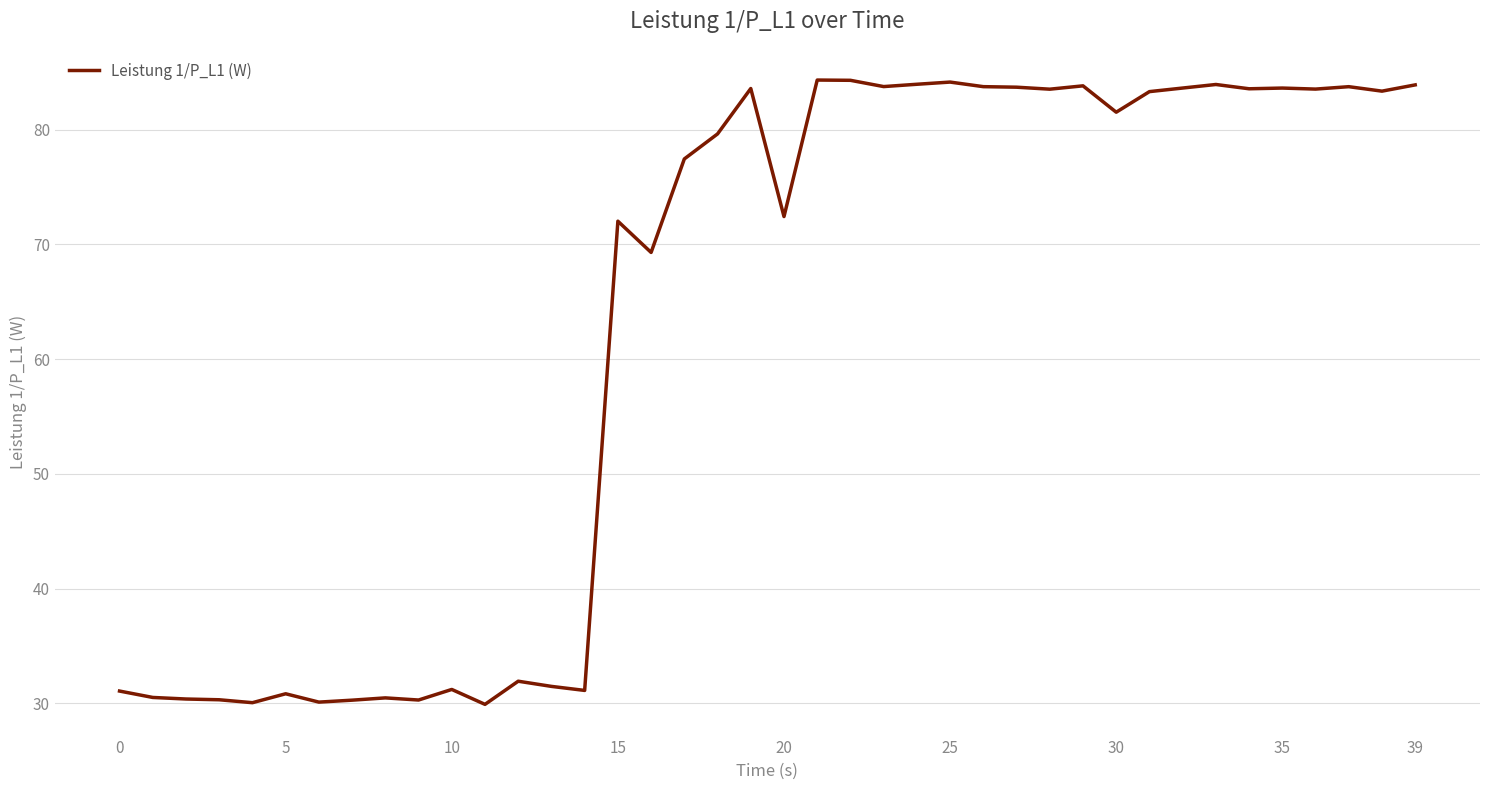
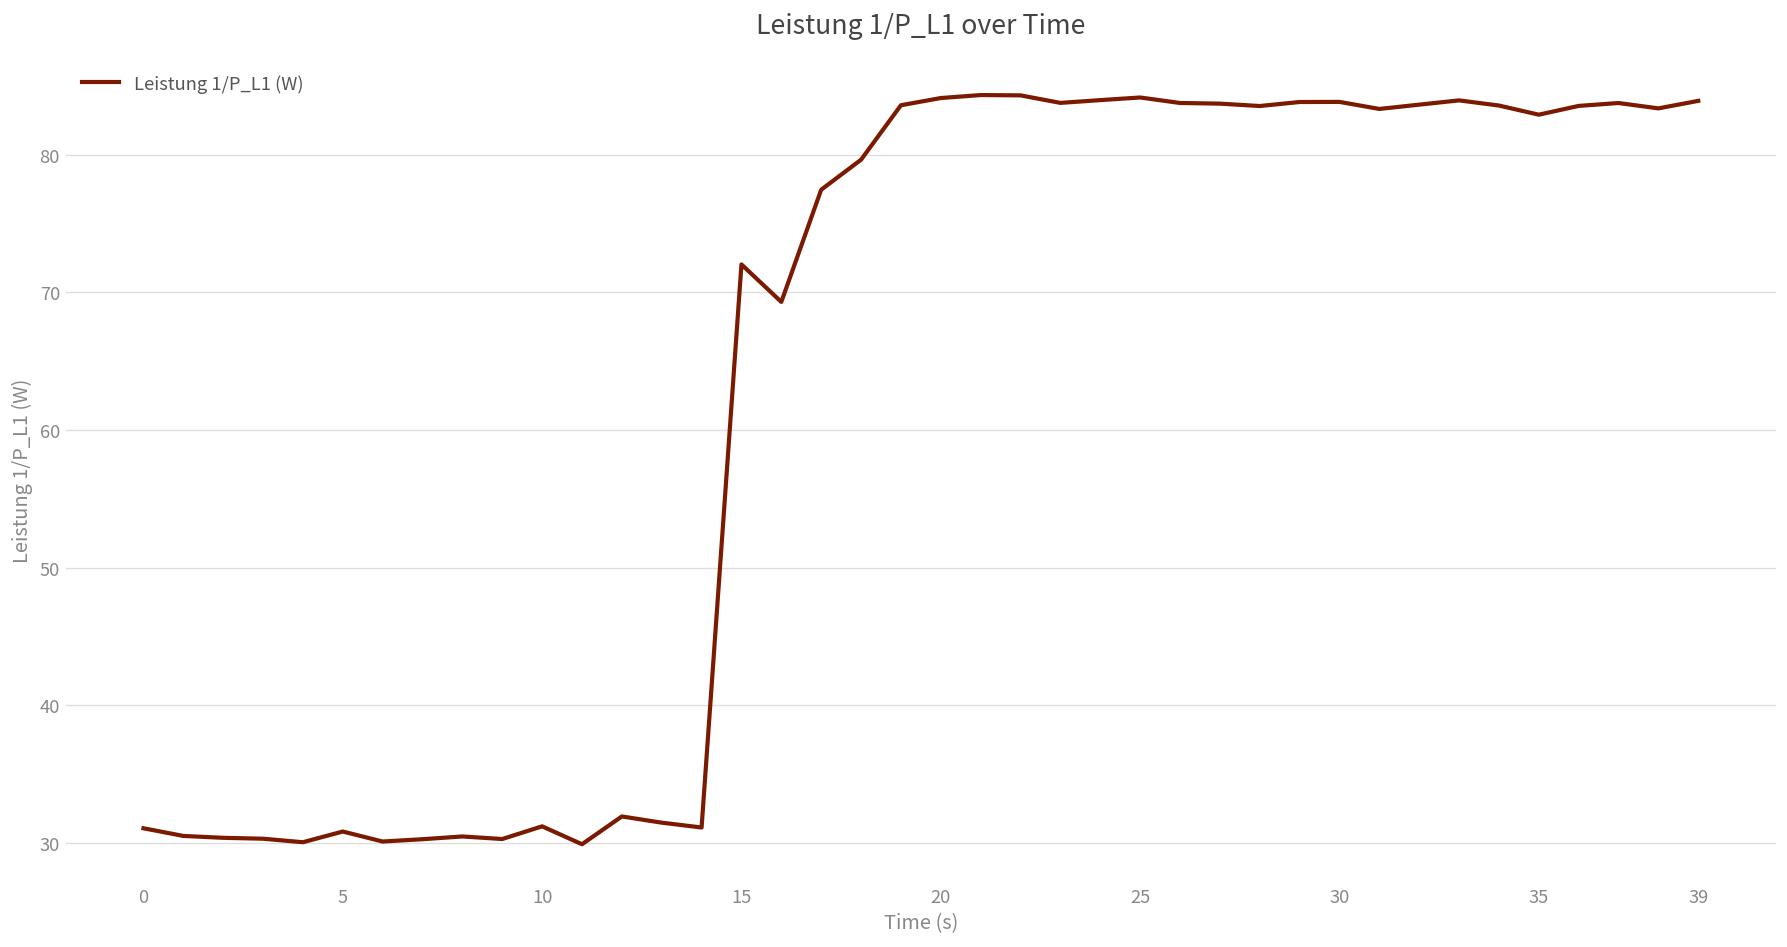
  {
    "0": 31.1,
    "5": 30.8,
    "10": 31.2,
    "15": 72.0,
-   "20": 72.4,
+   "20": 84.1,
    "25": 84.2,
-   "30": 81.5,
-   "35": 83.6,
+   "30": 83.8,
+   "35": 82.9,
    "39": 83.9
  }
